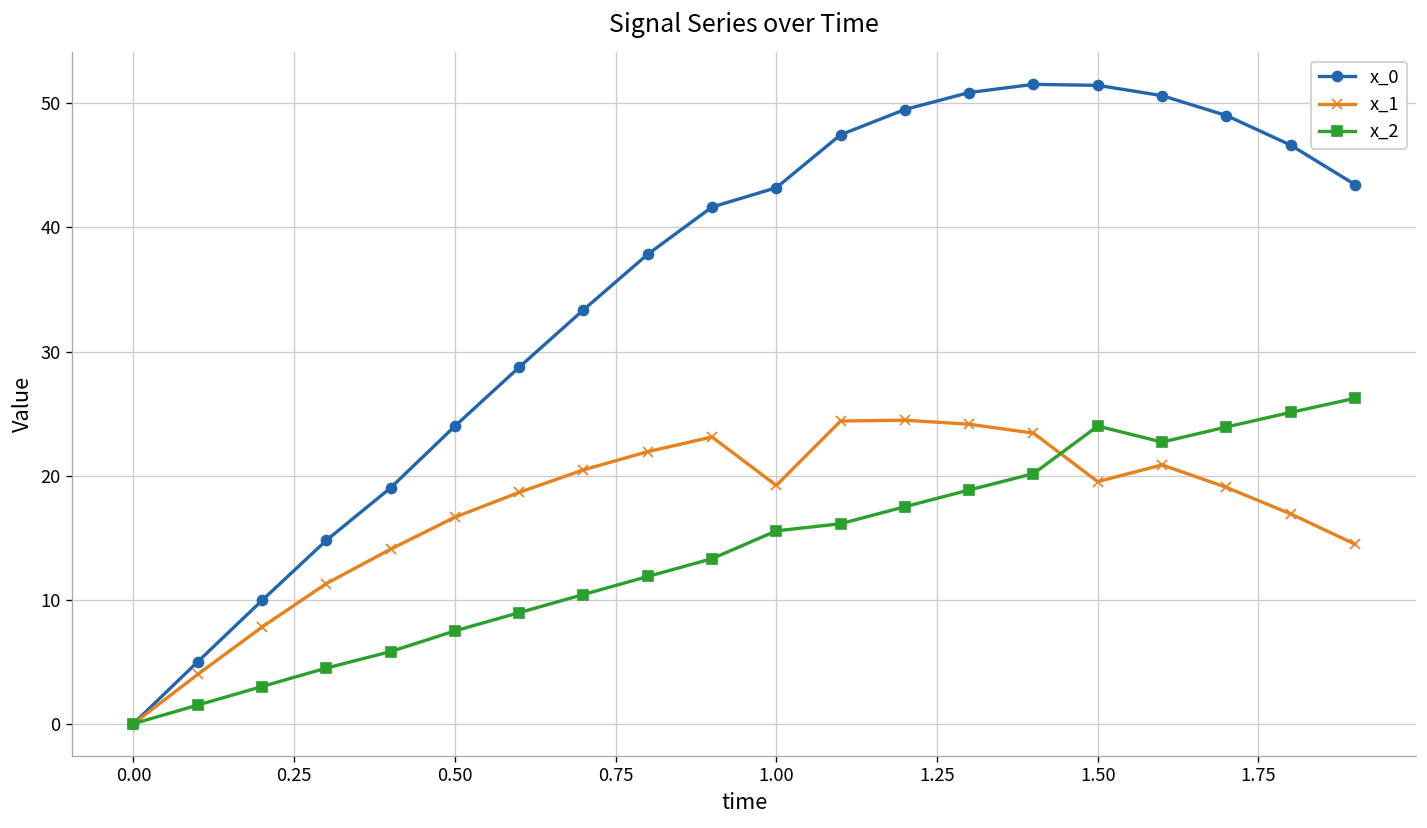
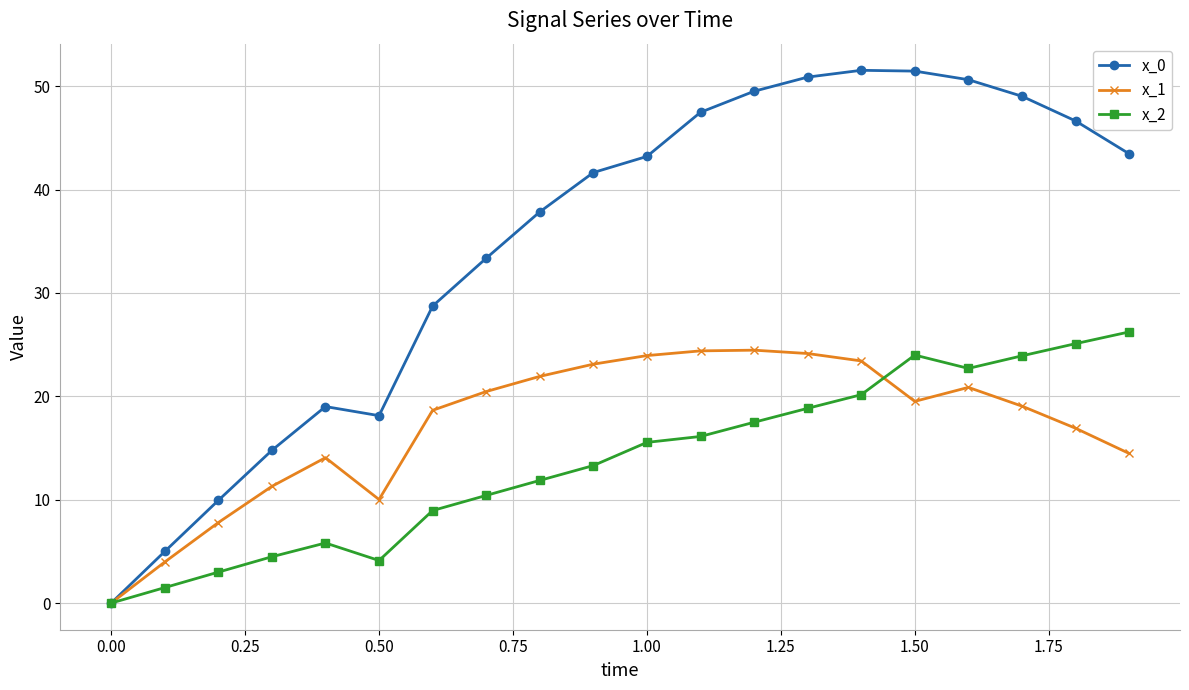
  {
    "x_0": {
-     "0.50": 24.0,
+     "0.50": 18.1,
      "1.00": 43.2,
      "1.50": 51.5
    },
    "x_1": {
-     "0.50": 16.6,
-     "1.00": 19.2,
+     "0.50": 10.0,
+     "1.00": 23.9,
      "1.50": 19.5
    },
    "x_2": {
-     "0.50": 7.5,
+     "0.50": 4.1,
      "1.00": 15.5,
      "1.50": 24.0
    }
  }
